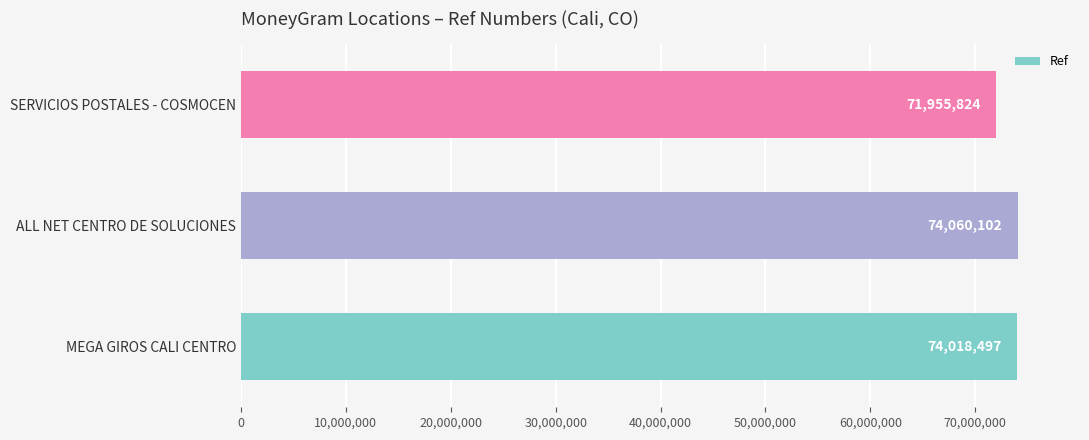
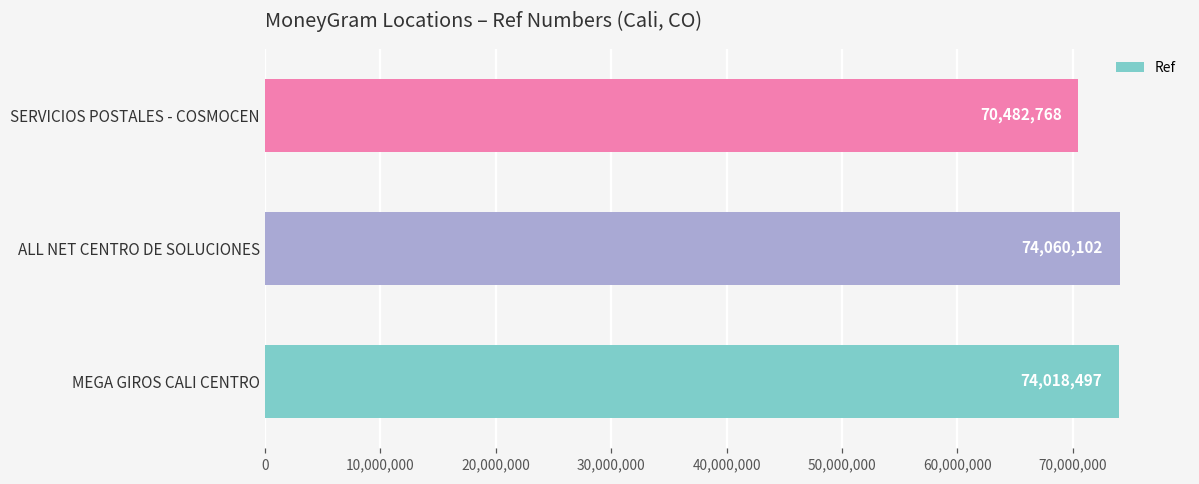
  {
-   "SERVICIOS POSTALES - COSMOCEN": "71,955,824",
+   "SERVICIOS POSTALES - COSMOCEN": "70,482,768",
    "ALL NET CENTRO DE SOLUCIONES": "74,060,102",
    "MEGA GIROS CALI CENTRO": "74,018,497"
  }
